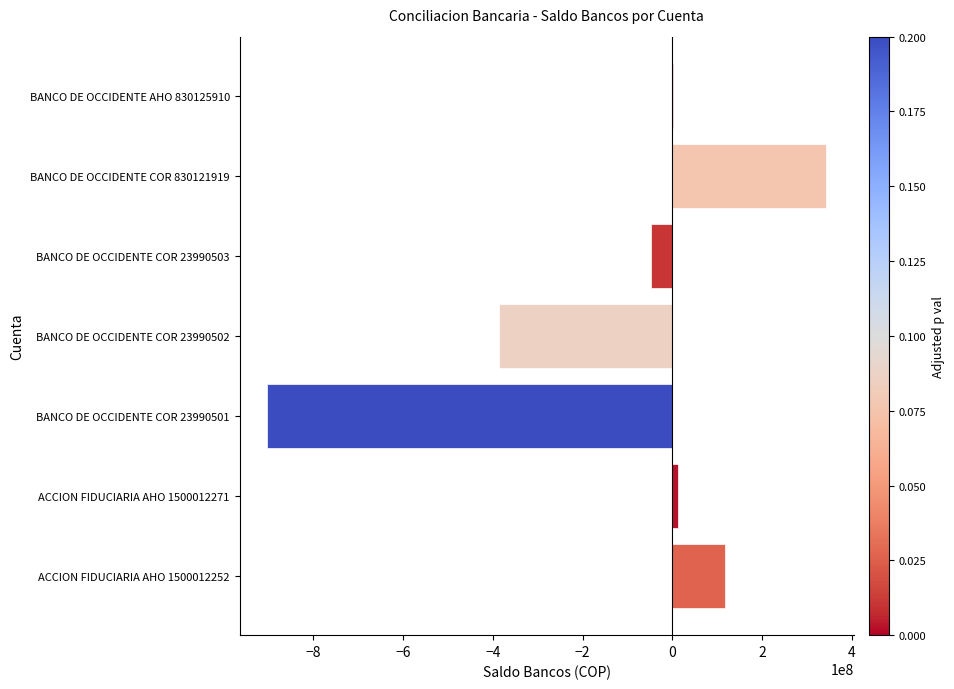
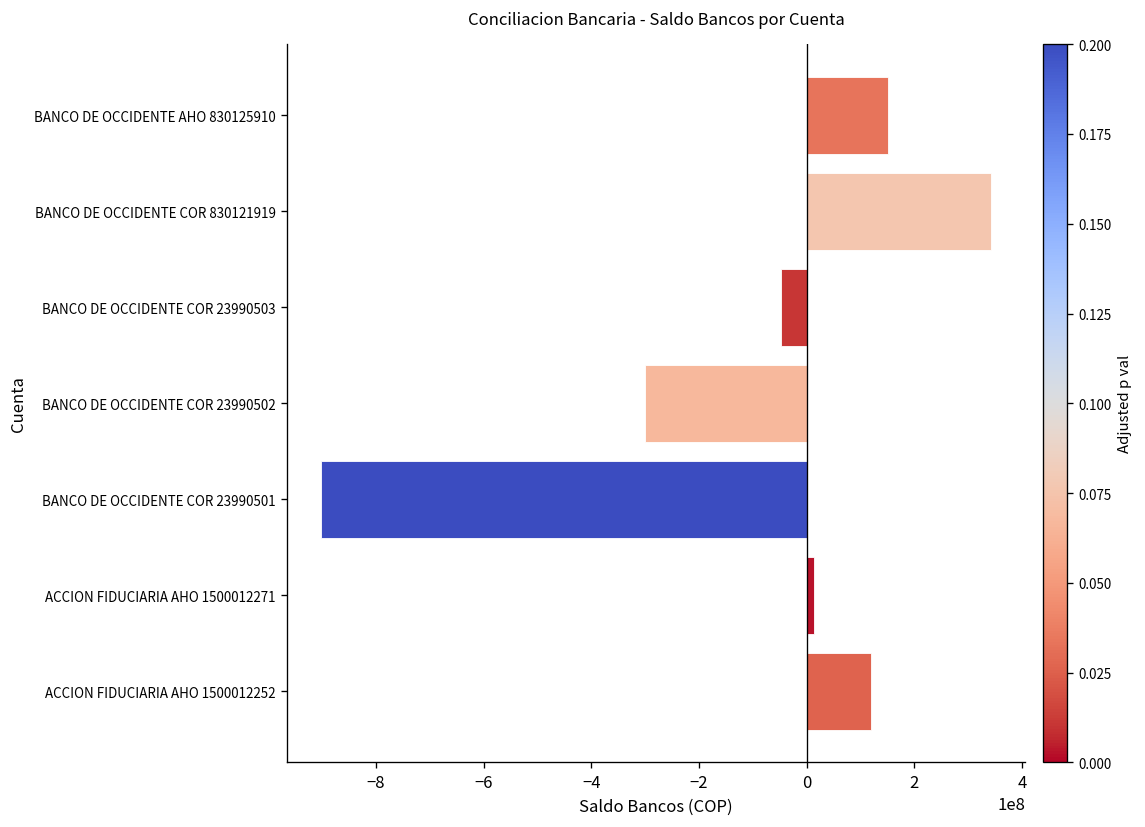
  {
-   "BANCO DE OCCIDENTE AHO 830125910": 0,
+   "BANCO DE OCCIDENTE AHO 830125910": 150000000,
    "BANCO DE OCCIDENTE COR 830121919": 340000000,
    "BANCO DE OCCIDENTE COR 23990503": -50000000,
-   "BANCO DE OCCIDENTE COR 23990502": -390000000,
+   "BANCO DE OCCIDENTE COR 23990502": -300000000,
    "BANCO DE OCCIDENTE COR 23990501": -900000000,
    "ACCION FIDUCIARIA AHO 1500012271": 10000000,
    "ACCION FIDUCIARIA AHO 1500012252": 120000000
  }
